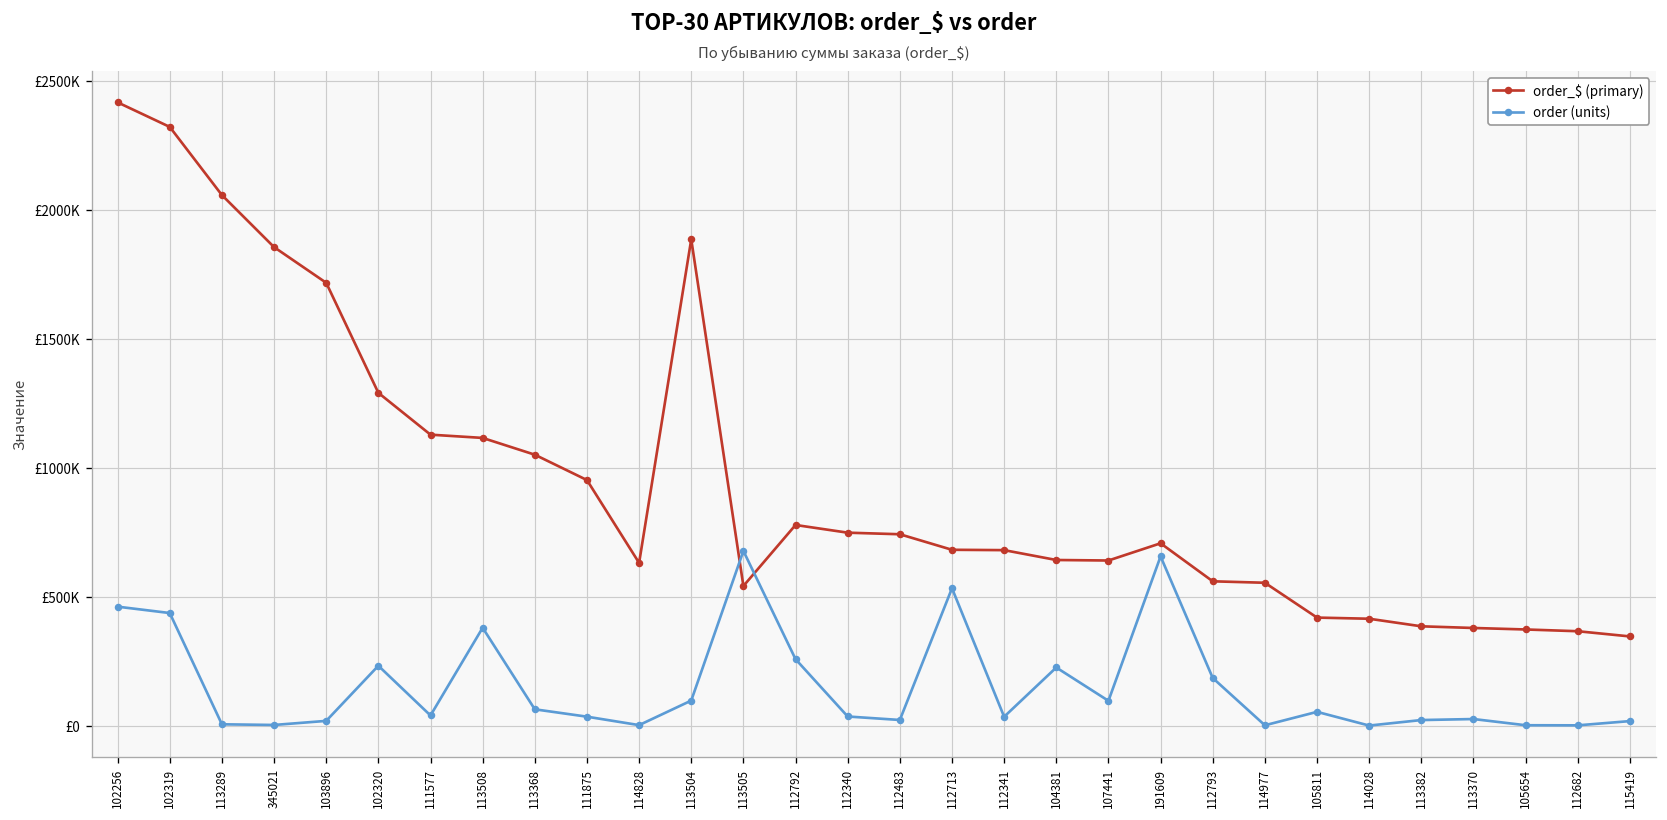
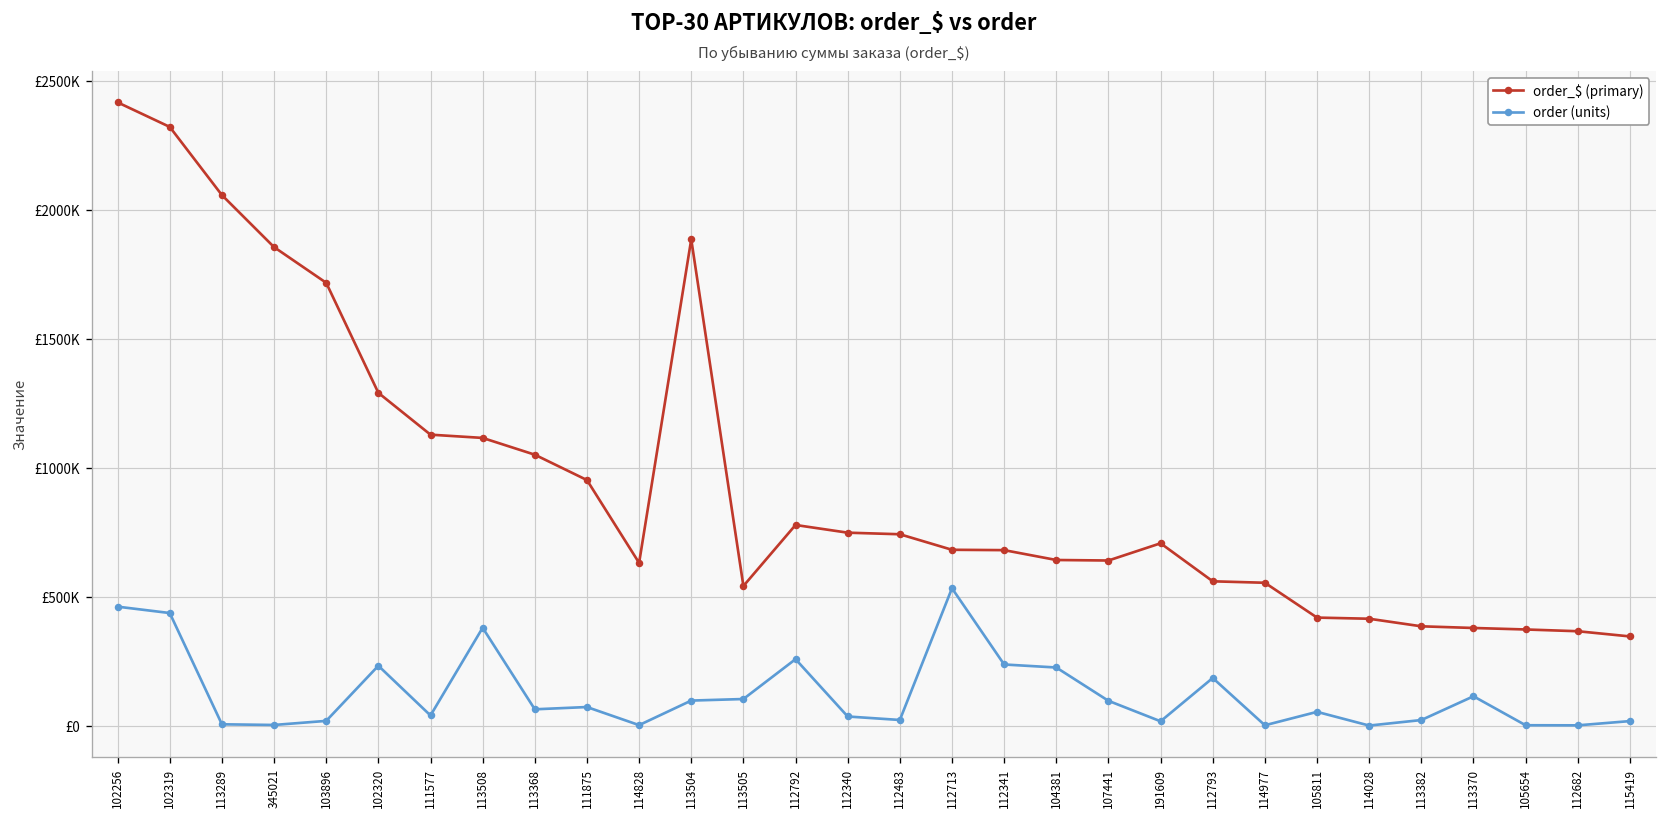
  {
    "order_$ (primary)": {
      "102256": "£2420000",
      "102319": "£2320000",
      "113289": "£2060000",
      "345021": "£1850000",
      "103896": "£1720000",
      "102320": "£1290000",
      "111577": "£1130000",
      "113508": "£1110000",
      "113368": "£1050000",
      "111875": "£950000",
      "114828": "£630000",
      "113504": "£1880000",
      "113505": "£540000",
      "112792": "£780000",
      "112340": "£750000",
      "112483": "£740000",
      "112713": "£680000",
      "112341": "£680000",
      "104381": "£640000",
      "107441": "£640000",
      "191609": "£710000",
      "112793": "£560000",
      "114977": "£550000",
      "105811": "£420000",
      "114028": "£410000",
      "113382": "£380000",
      "113370": "£380000",
      "105654": "£370000",
      "112682": "£370000",
      "115419": "£350000"
    },
    "order (units)": {
      "102256": "£460000",
      "102319": "£440000",
      "113289": "£10000",
      "345021": "£0",
      "103896": "£20000",
      "102320": "£230000",
      "111577": "£40000",
      "113508": "£380000",
      "113368": "£60000",
-     "111875": "£30000",
+     "111875": "£70000",
      "114828": "£0",
      "113504": "£100000",
-     "113505": "£680000",
+     "113505": "£100000",
      "112792": "£260000",
      "112340": "£40000",
      "112483": "£20000",
      "112713": "£530000",
-     "112341": "£30000",
+     "112341": "£240000",
      "104381": "£230000",
      "107441": "£100000",
-     "191609": "£660000",
+     "191609": "£20000",
      "112793": "£180000",
      "114977": "£0",
      "105811": "£50000",
      "114028": "£0",
      "113382": "£20000",
-     "113370": "£30000",
+     "113370": "£110000",
      "105654": "£0",
      "112682": "£0",
      "115419": "£20000"
    }
  }
